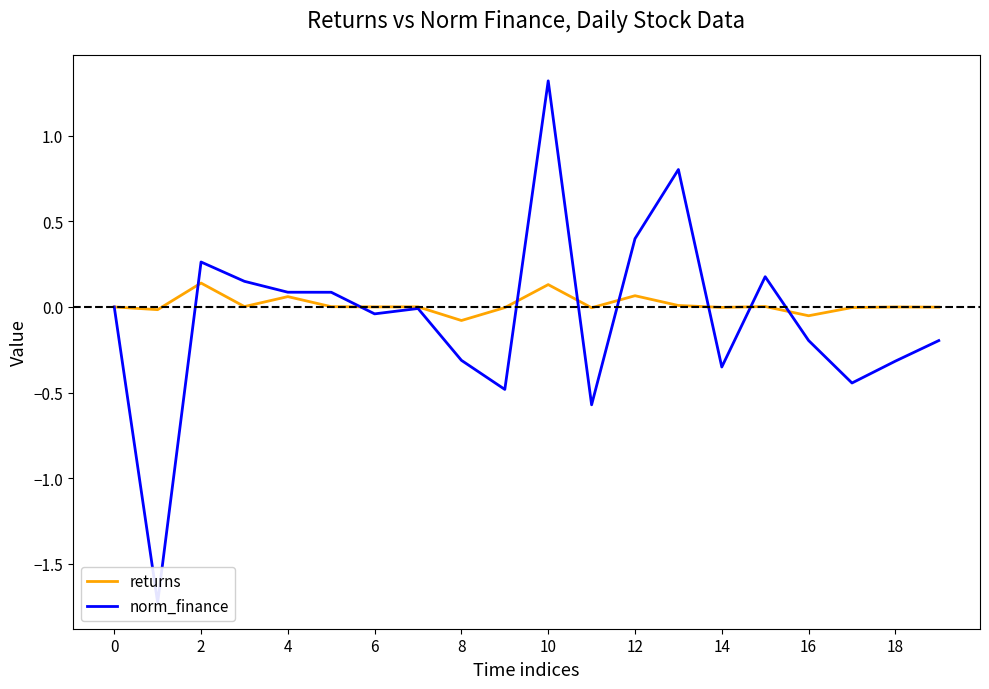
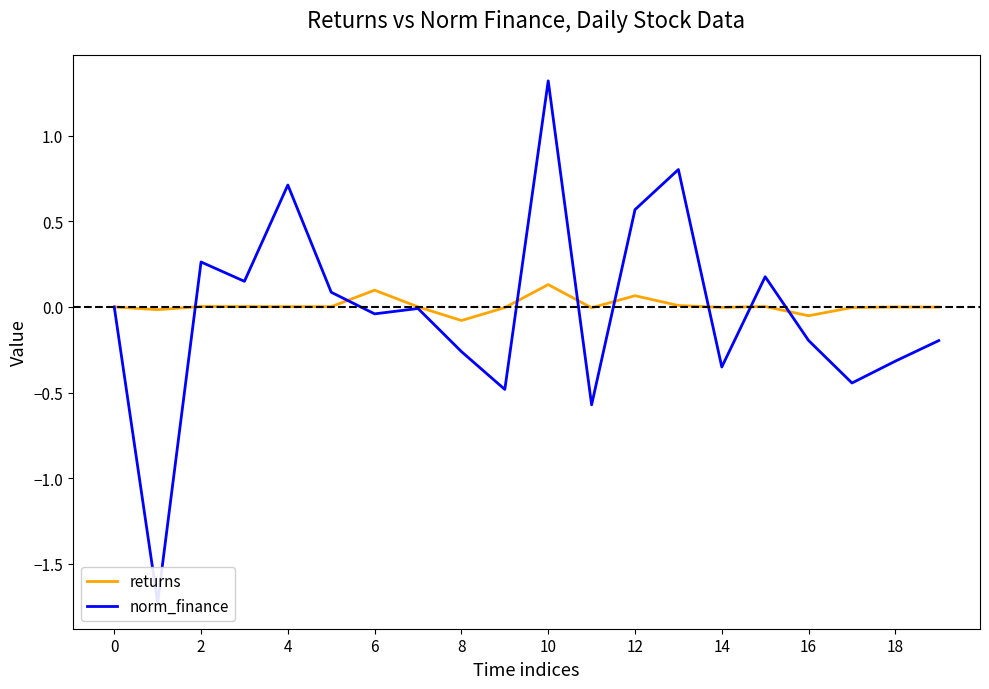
  {
    "returns": {
-     "2": 0.14,
-     "4": 0.06,
-     "6": 0.00,
+     "2": 0.00,
+     "4": 0.00,
+     "6": 0.10,
      "8": -0.08,
      "10": 0.13,
      "12": 0.07,
      "14": 0.00,
      "16": -0.05,
      "18": 0.00
    },
    "norm_finance": {
      "2": 0.26,
-     "4": 0.09,
+     "4": 0.71,
      "6": -0.04,
-     "8": -0.31,
+     "8": -0.26,
      "10": 1.32,
-     "12": 0.40,
+     "12": 0.57,
      "14": -0.35,
      "16": -0.20,
      "18": -0.32
    }
  }
